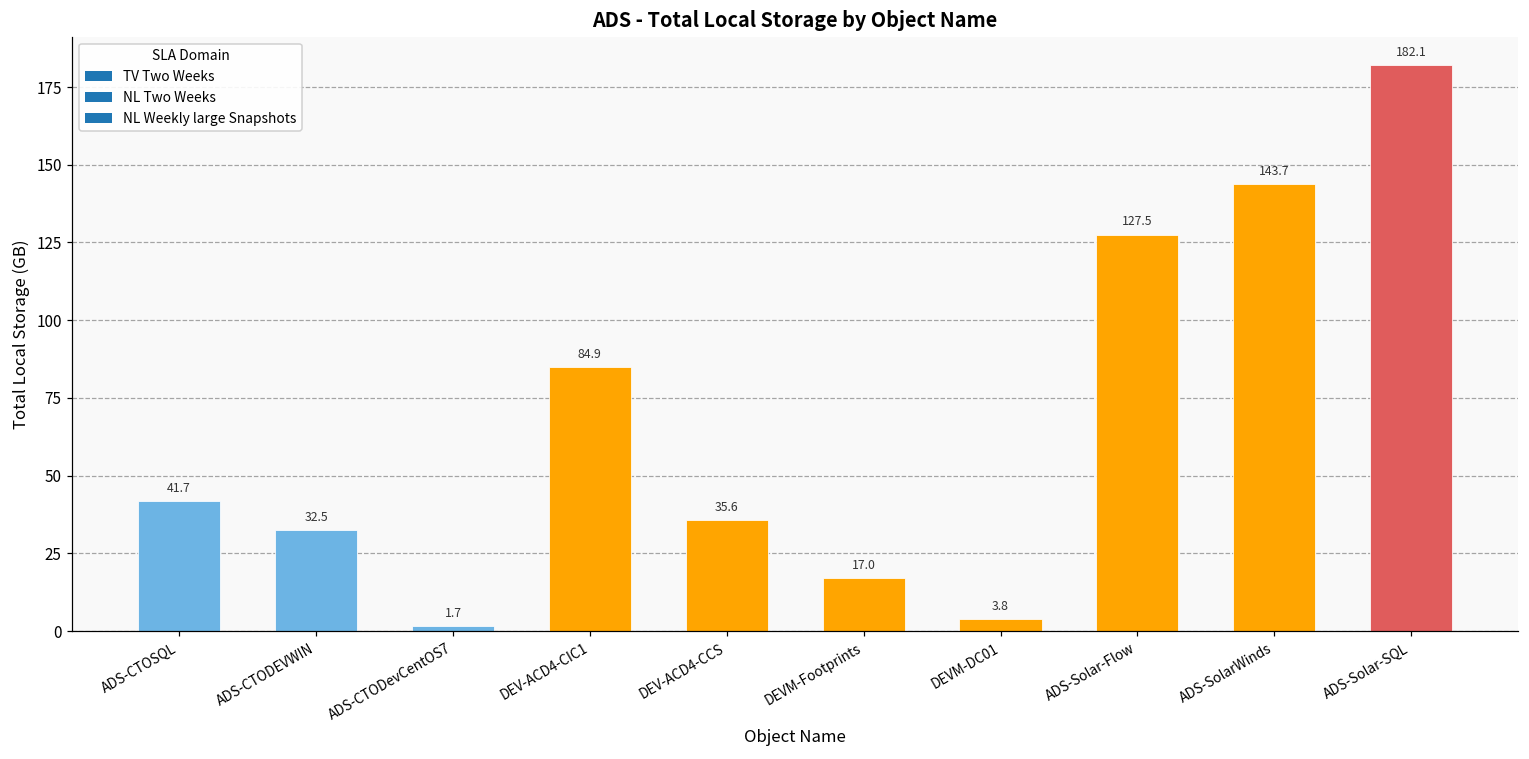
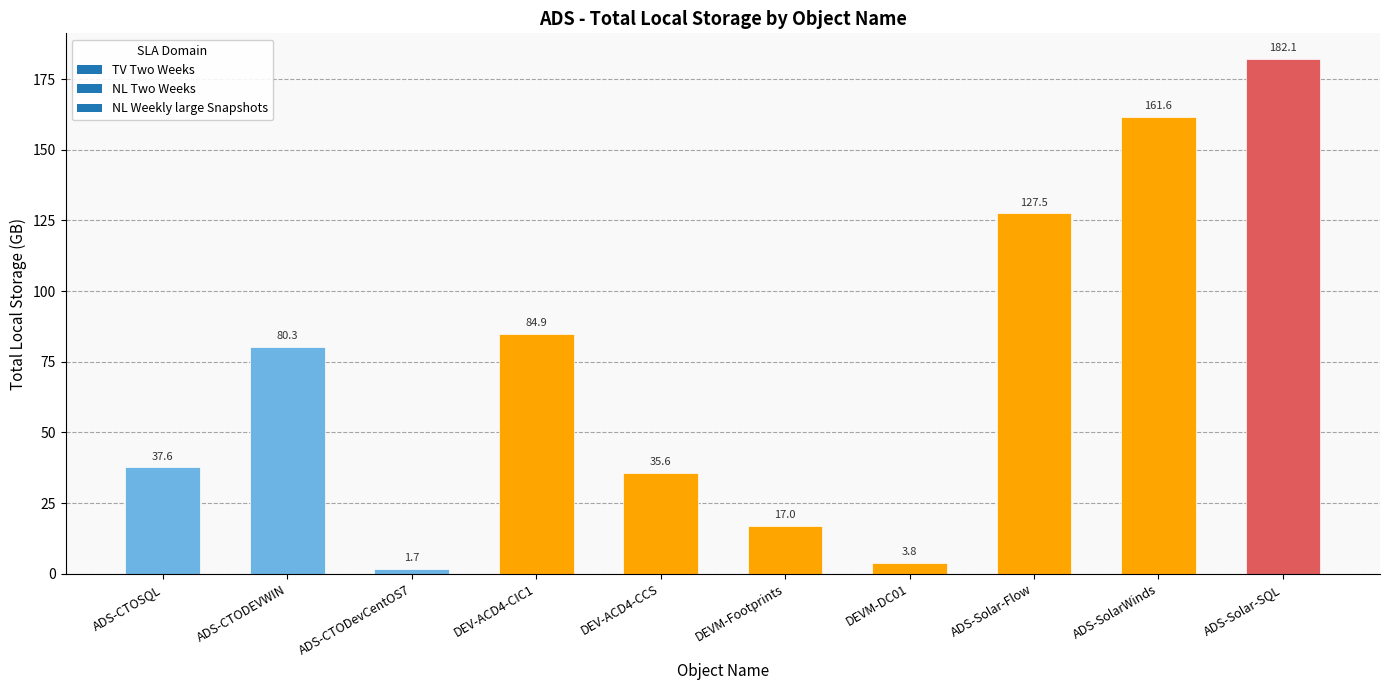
  {
-   "ADS-CTOSQL": 41.7,
-   "ADS-CTODEVWIN": 32.5,
+   "ADS-CTOSQL": 37.6,
+   "ADS-CTODEVWIN": 80.3,
    "ADS-CTODevCentOS7": 1.7,
    "DEV-ACD4-CIC1": 84.9,
    "DEV-ACD4-CCS": 35.6,
    "DEVM-Footprints": 17.0,
    "DEVM-DC01": 3.8,
    "ADS-Solar-Flow": 127.5,
-   "ADS-SolarWinds": 143.7,
+   "ADS-SolarWinds": 161.6,
    "ADS-Solar-SQL": 182.1
  }
